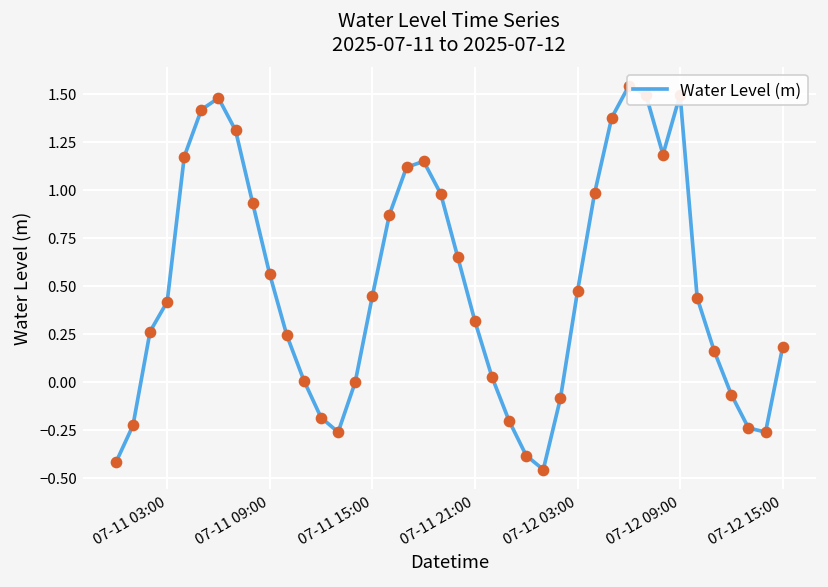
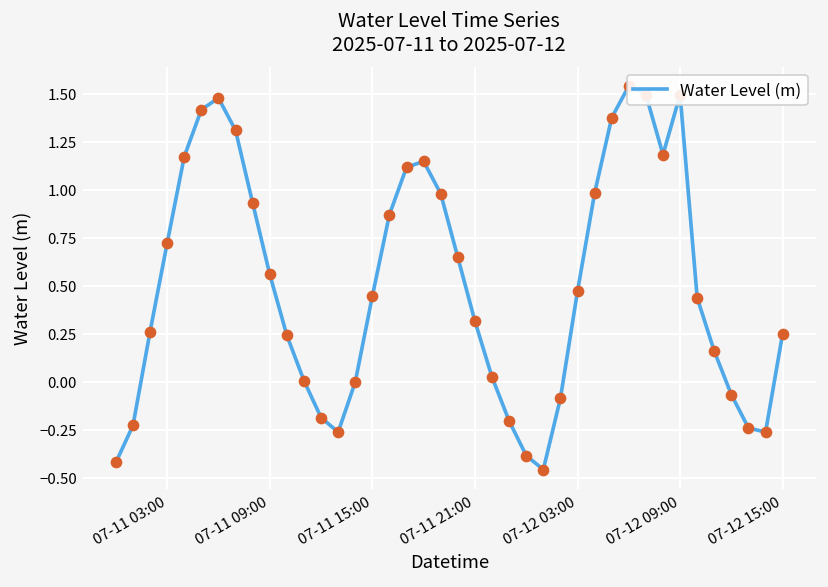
  {
-   "07-11 03:00": 0.42,
+   "07-11 03:00": 0.72,
    "07-11 09:00": 0.56,
    "07-11 15:00": 0.45,
    "07-11 21:00": 0.31,
    "07-12 03:00": 0.47,
-   "07-12 15:00": 0.18
+   "07-12 15:00": 0.25
  }
